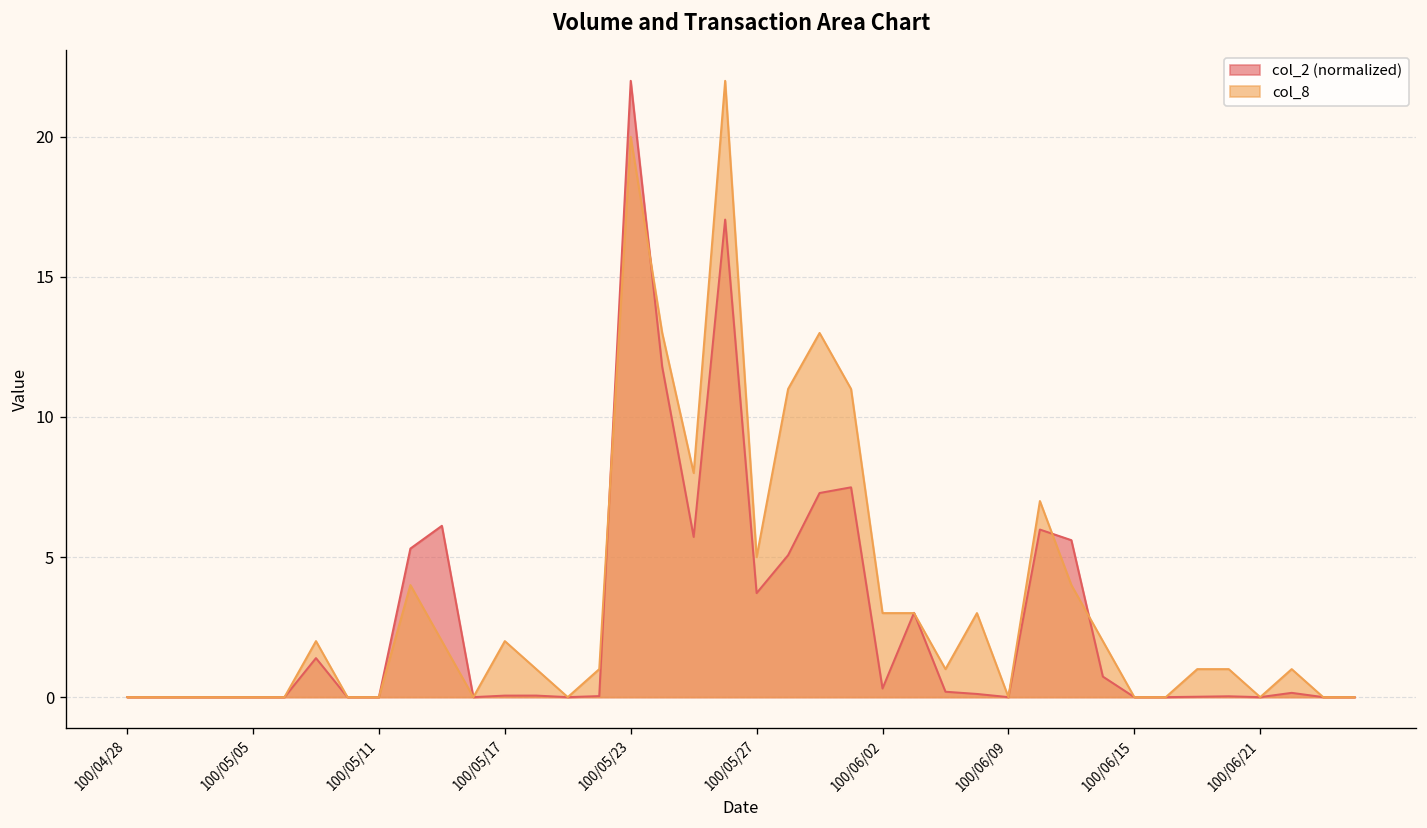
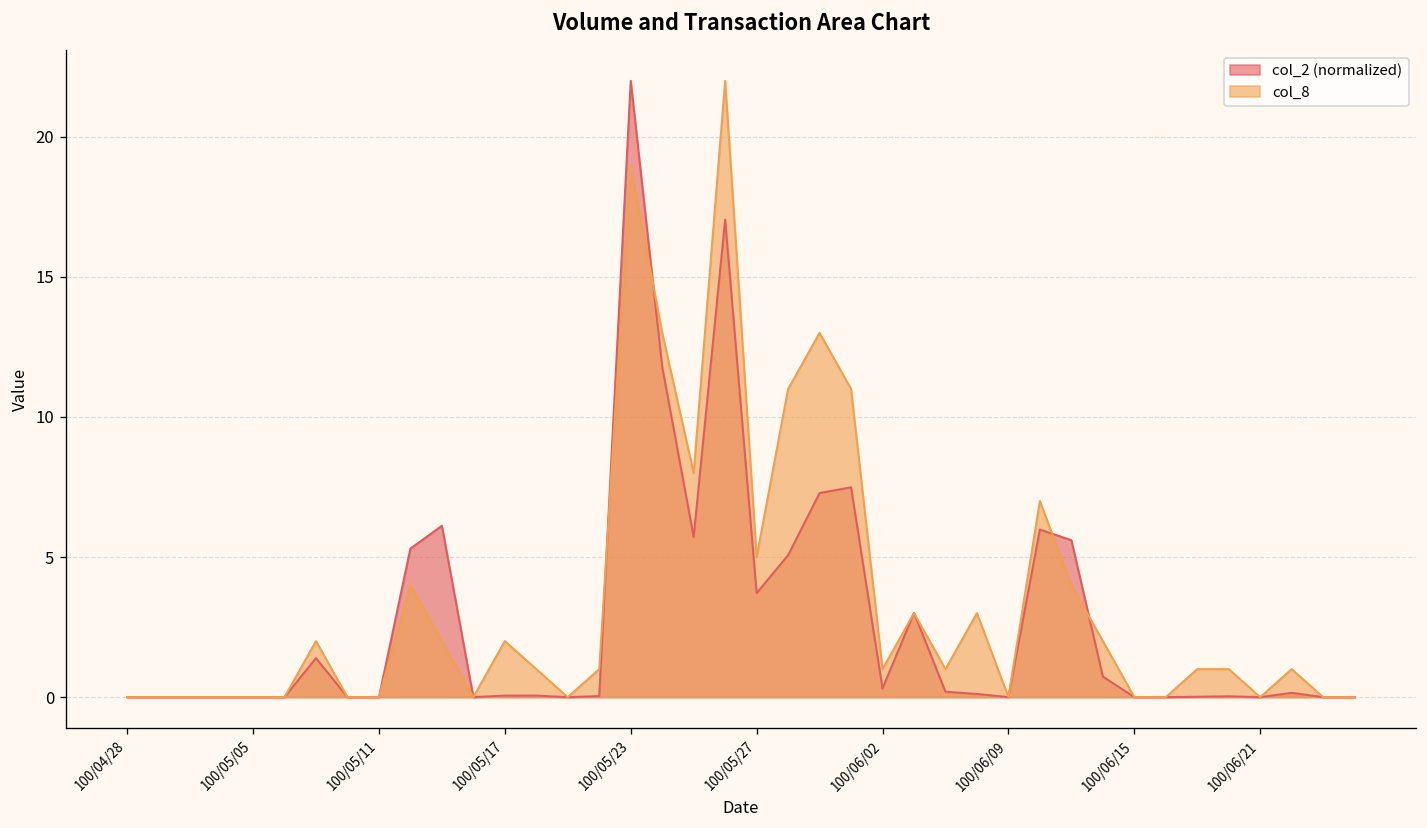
  {
    "col_2 (normalized)": {
      "100/05/17": 0,
      "100/05/23": 22,
      "100/05/27": 3.7,
      "100/06/02": 0.3
    },
    "col_8": {
      "100/05/17": 2,
-     "100/05/23": 20,
+     "100/05/23": 19,
      "100/05/27": 5,
-     "100/06/02": 3
+     "100/06/02": 1
    }
  }
